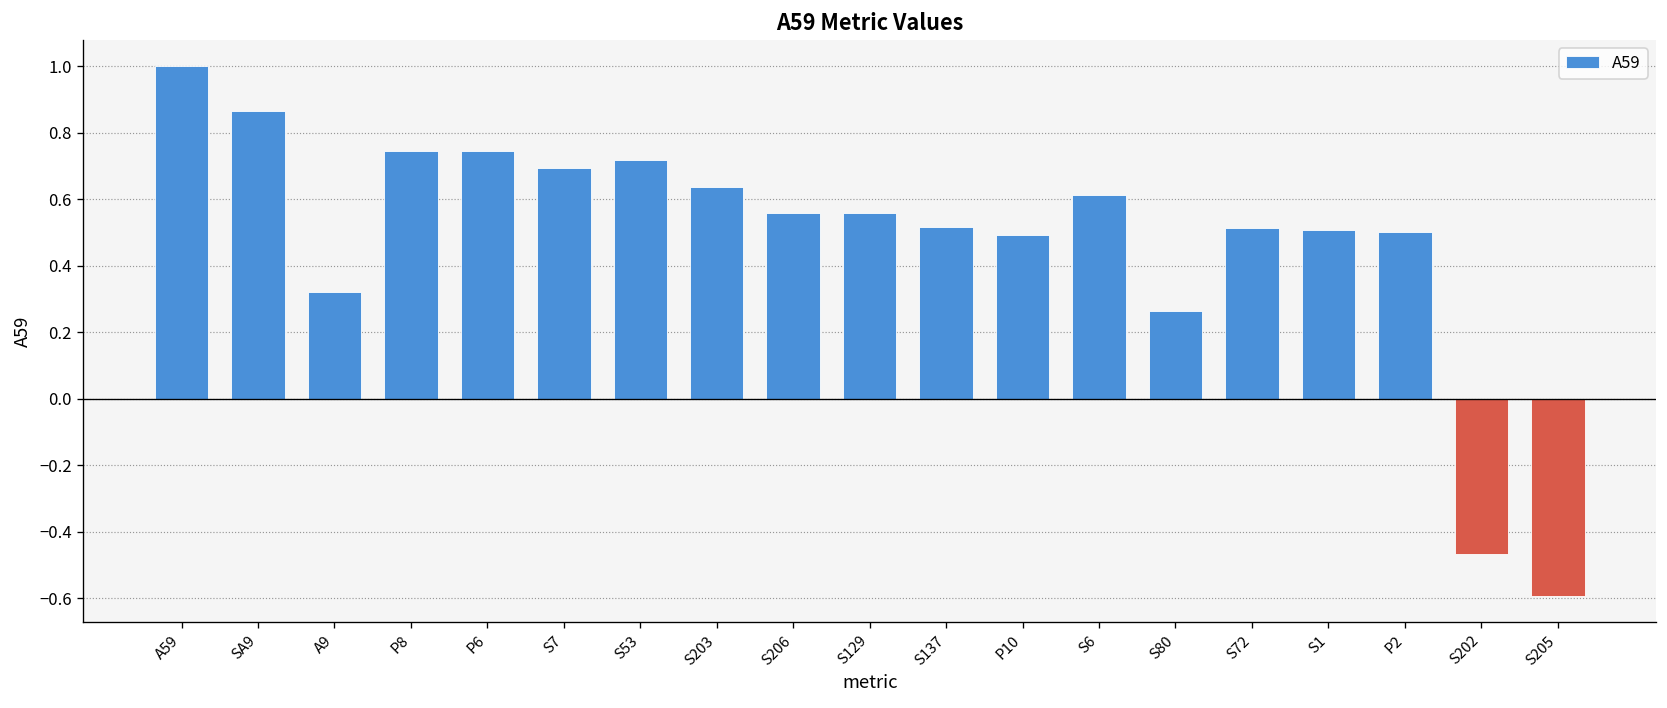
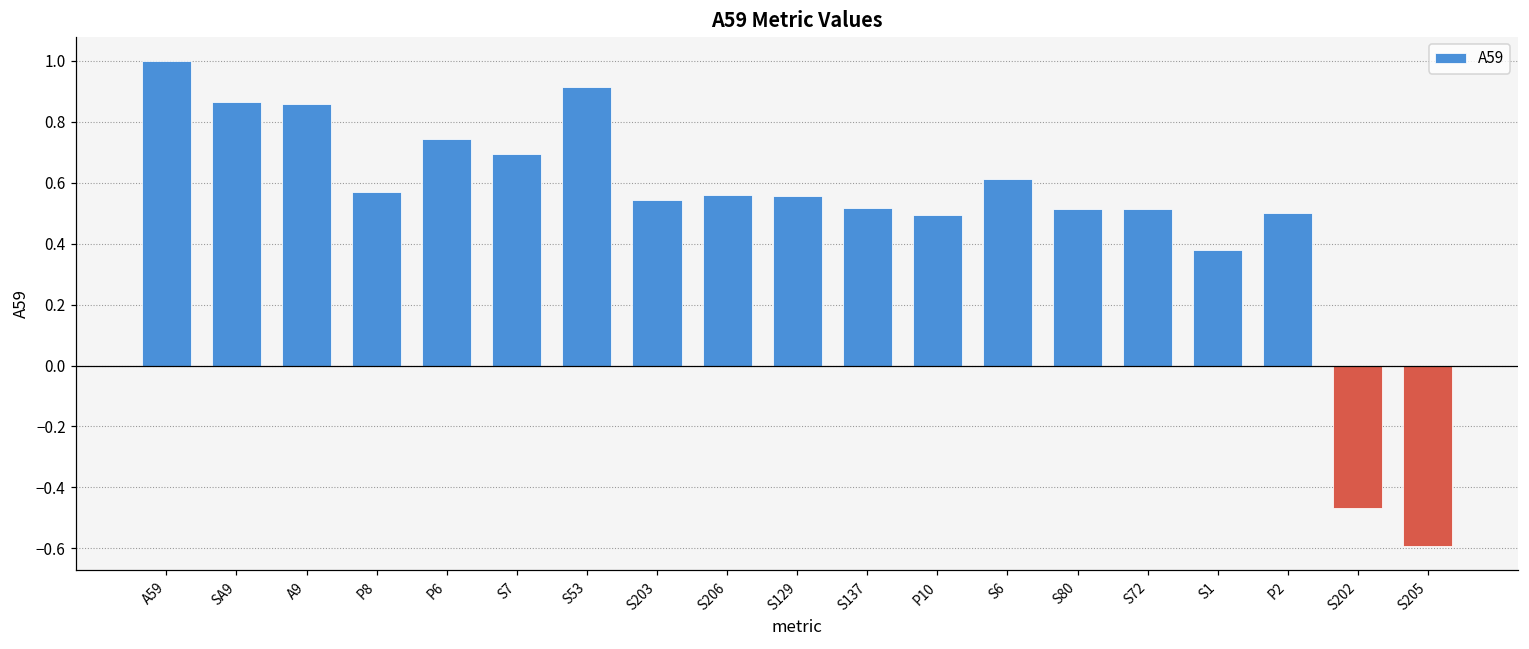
  {
    "A59": 1.00,
    "SA9": 0.86,
-   "A9": 0.32,
-   "P8": 0.75,
+   "A9": 0.86,
+   "P8": 0.57,
    "P6": 0.75,
    "S7": 0.69,
-   "S53": 0.72,
-   "S203": 0.64,
+   "S53": 0.91,
+   "S203": 0.54,
    "S206": 0.56,
    "S129": 0.56,
    "S137": 0.52,
    "P10": 0.49,
    "S6": 0.61,
-   "S80": 0.26,
+   "S80": 0.51,
    "S72": 0.51,
-   "S1": 0.51,
+   "S1": 0.38,
    "P2": 0.50,
    "S202": -0.47,
    "S205": -0.59
  }
